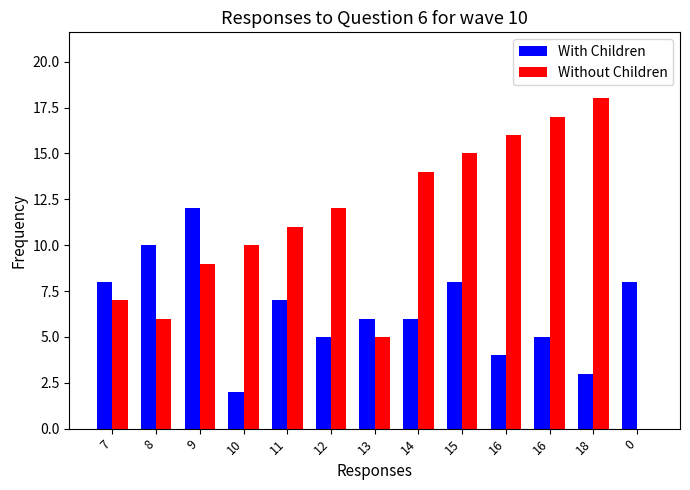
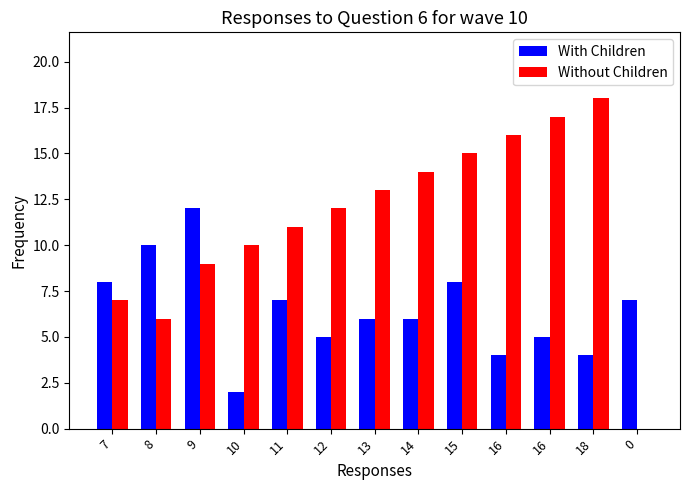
  {
    "With Children": {
      "7": 8,
      "8": 10,
      "9": 12,
      "10": 2,
      "11": 7,
      "12": 5,
      "13": 6,
      "14": 6,
      "15": 8,
-     "18": 3,
-     "0": 8
+     "18": 4,
+     "0": 7
    },
    "Without Children": {
      "7": 7,
      "8": 6,
      "9": 9,
      "10": 10,
      "11": 11,
      "12": 12,
-     "13": 5,
+     "13": 13,
      "14": 14,
      "15": 15,
      "18": 18,
      "0": 0
    }
  }
